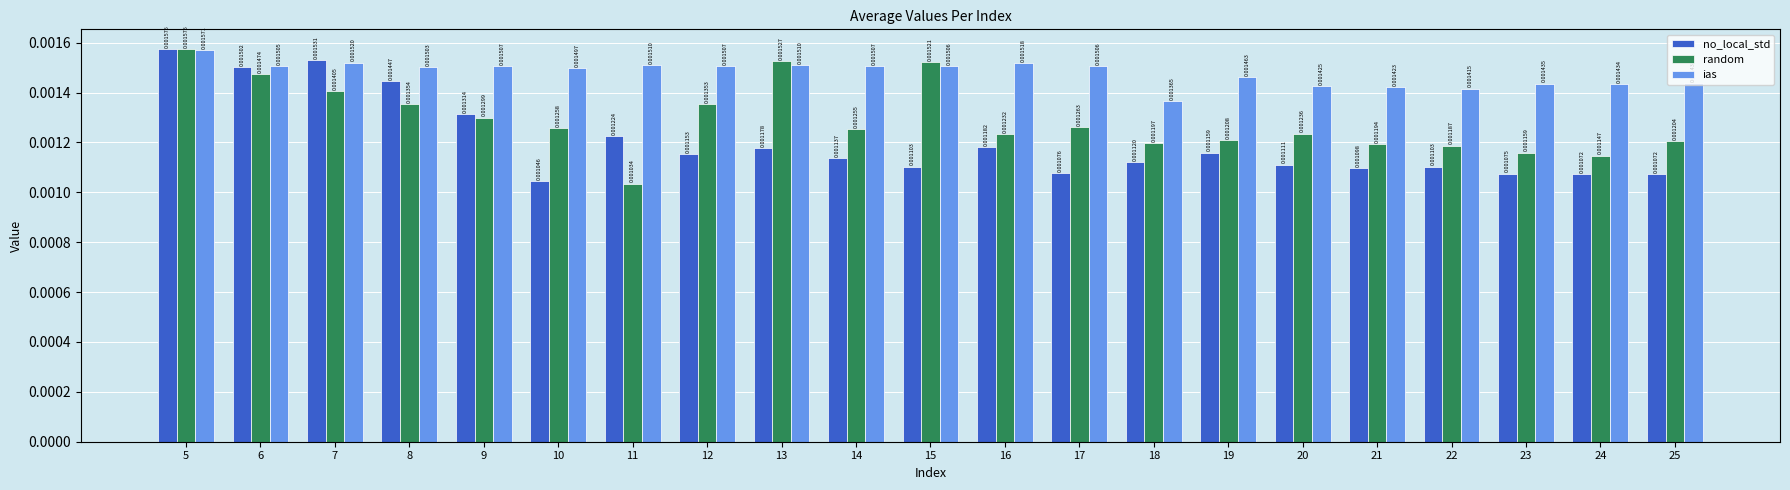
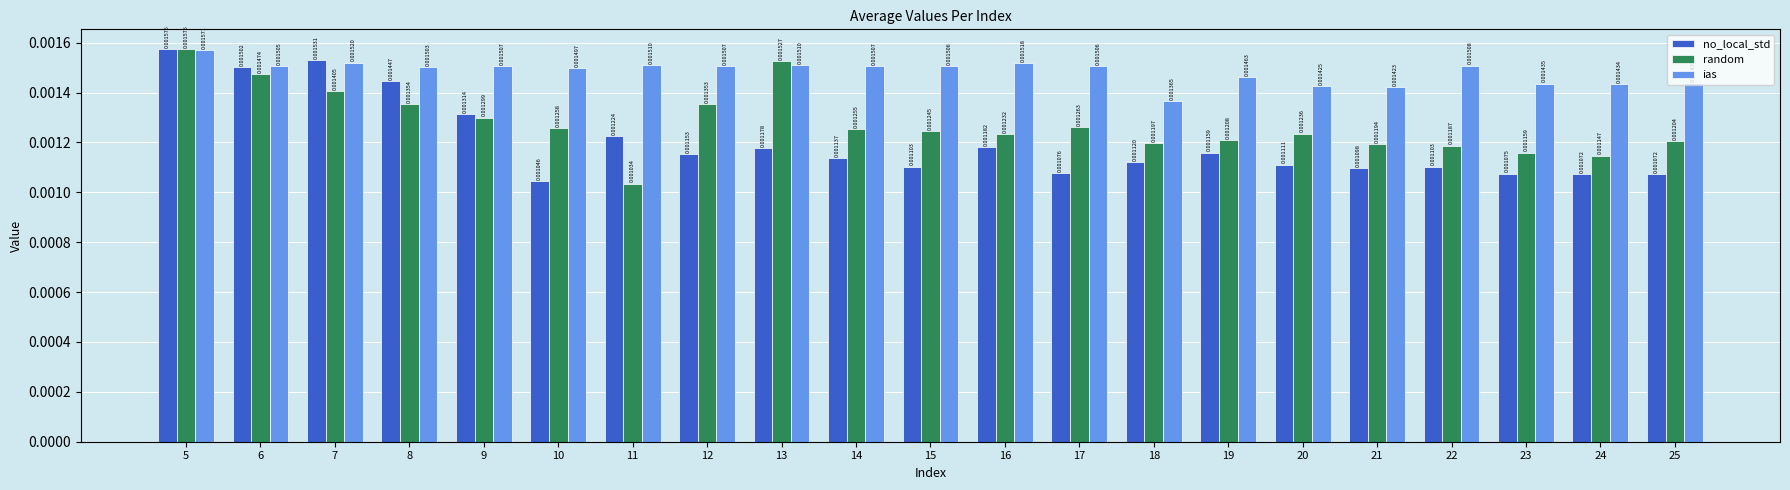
  {
    "no_local_std": {
      "5": 0.001575,
      "6": 0.001502,
      "7": 0.001531,
      "8": 0.001447,
      "9": 0.001314,
      "10": 0.001046,
      "11": 0.001224,
      "12": 0.001153,
      "13": 0.001178,
      "14": 0.001137,
      "15": 0.001103,
      "16": 0.001182,
      "17": 0.001076,
      "18": 0.001120,
      "19": 0.001159,
      "20": 0.001111,
      "21": 0.001098,
      "22": 0.001103,
      "23": 0.001075,
      "24": 0.001072,
      "25": 0.001072
    },
    "random": {
      "5": 0.001575,
      "6": 0.001474,
      "7": 0.001405,
      "8": 0.001354,
      "9": 0.001299,
      "10": 0.001258,
      "11": 0.001034,
      "12": 0.001353,
      "13": 0.001527,
      "14": 0.001255,
-     "15": 0.001521,
+     "15": 0.001245,
      "16": 0.001232,
      "17": 0.001263,
      "18": 0.001197,
      "19": 0.001208,
      "20": 0.001236,
      "21": 0.001194,
      "22": 0.001187,
      "23": 0.001159,
      "24": 0.001147,
      "25": 0.001204
    },
    "ias": {
      "5": 0.001571,
      "6": 0.001505,
      "7": 0.001520,
      "8": 0.001503,
      "9": 0.001507,
      "10": 0.001497,
      "11": 0.001510,
      "12": 0.001507,
      "13": 0.001510,
      "14": 0.001507,
      "15": 0.001506,
      "16": 0.001518,
      "17": 0.001506,
      "18": 0.001365,
      "19": 0.001463,
      "20": 0.001425,
      "21": 0.001423,
-     "22": 0.001415,
+     "22": 0.001508,
      "23": 0.001435,
      "24": 0.001434
    }
  }
